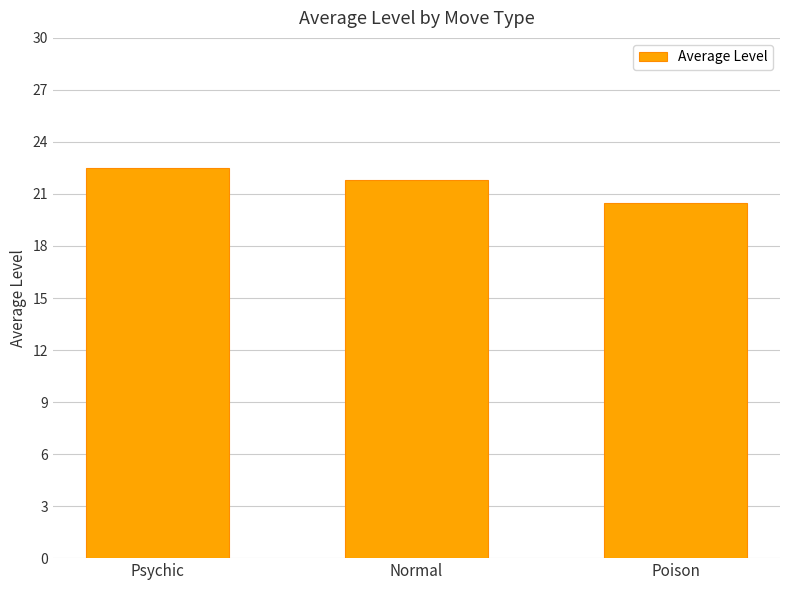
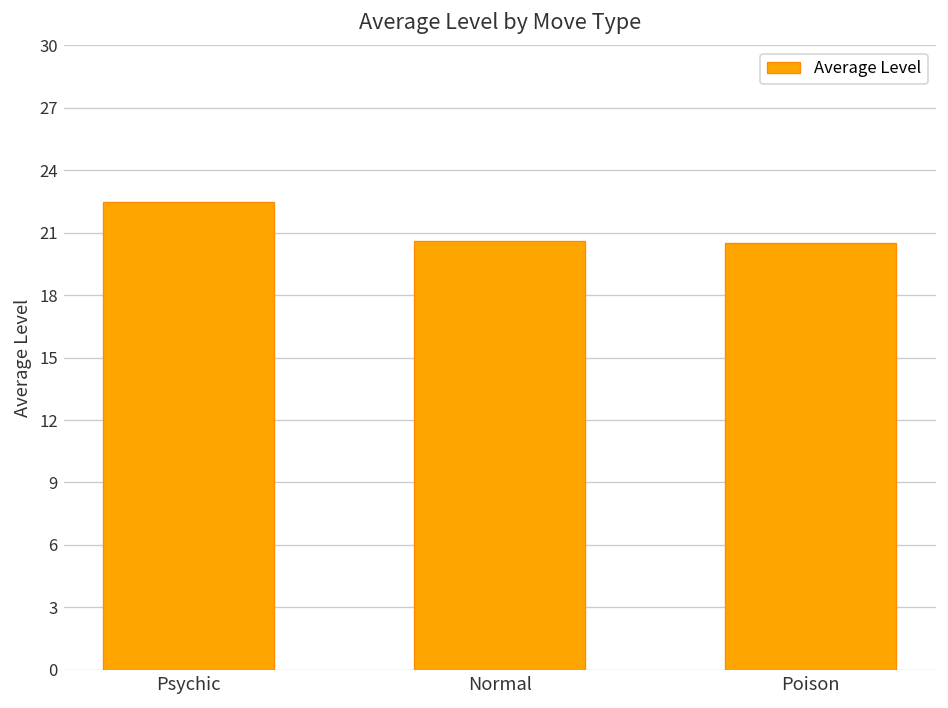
  {
    "Psychic": 22.5,
-   "Normal": 21.8,
+   "Normal": 20.6,
    "Poison": 20.5
  }
